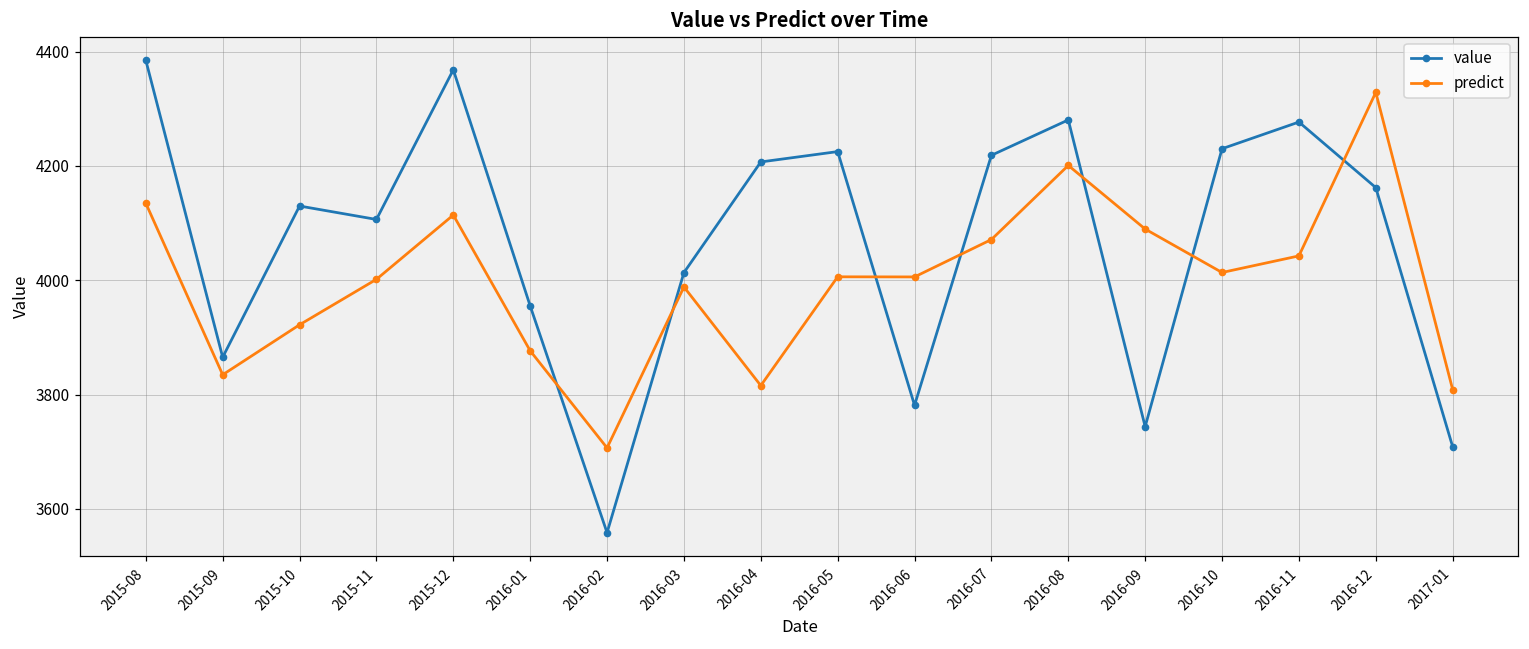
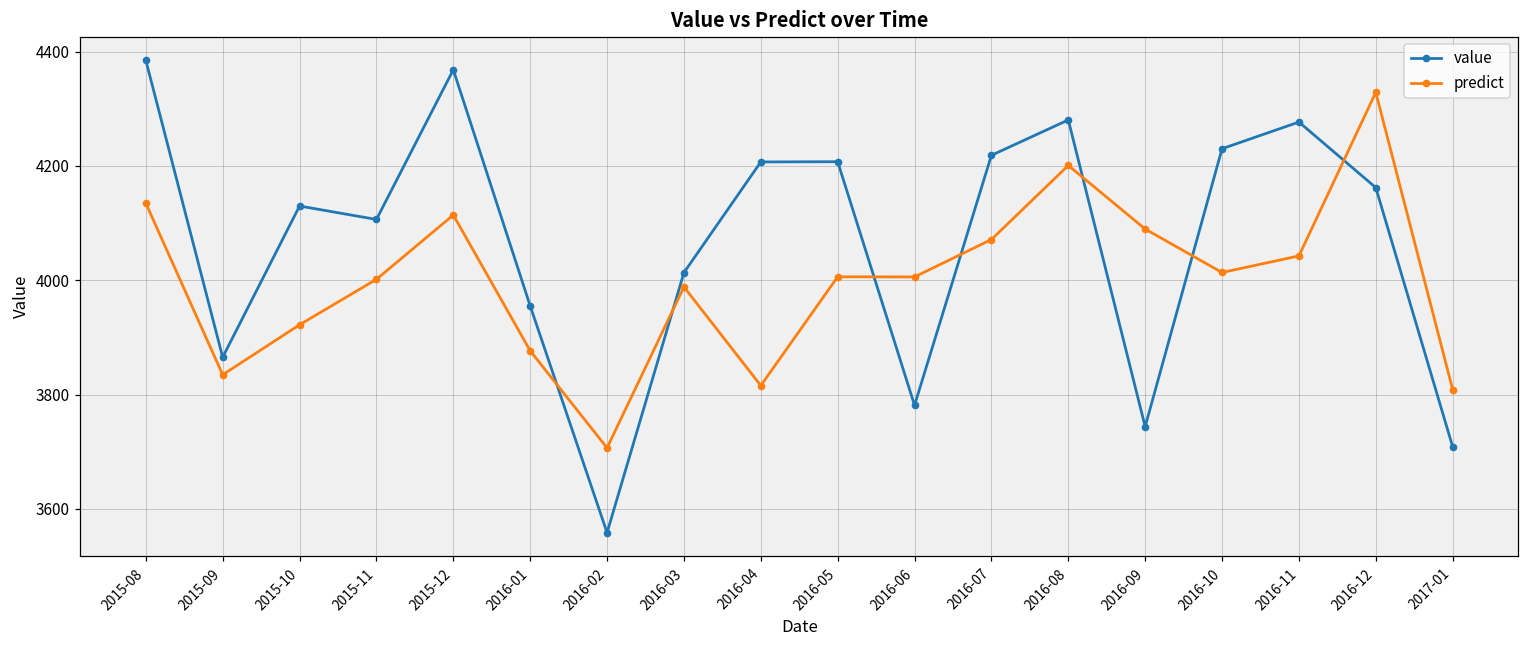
  {
    "value": {
      "2015-08": 4380,
      "2015-09": 3870,
      "2015-10": 4130,
      "2015-11": 4110,
      "2015-12": 4370,
      "2016-01": 3960,
      "2016-02": 3560,
      "2016-03": 4010,
      "2016-04": 4210,
-     "2016-05": 4230,
+     "2016-05": 4210,
      "2016-06": 3780,
      "2016-07": 4220,
      "2016-08": 4280,
      "2016-09": 3740,
      "2016-10": 4230,
      "2016-11": 4280,
      "2016-12": 4160,
      "2017-01": 3710
    },
    "predict": {
      "2015-08": 4130,
      "2015-09": 3830,
      "2015-10": 3920,
      "2015-11": 4000,
      "2015-12": 4110,
      "2016-01": 3880,
      "2016-02": 3710,
      "2016-03": 3990,
      "2016-04": 3820,
      "2016-05": 4010,
      "2016-06": 4010,
      "2016-07": 4070,
      "2016-08": 4200,
      "2016-09": 4090,
      "2016-10": 4010,
      "2016-11": 4040,
      "2016-12": 4330,
      "2017-01": 3810
    }
  }
